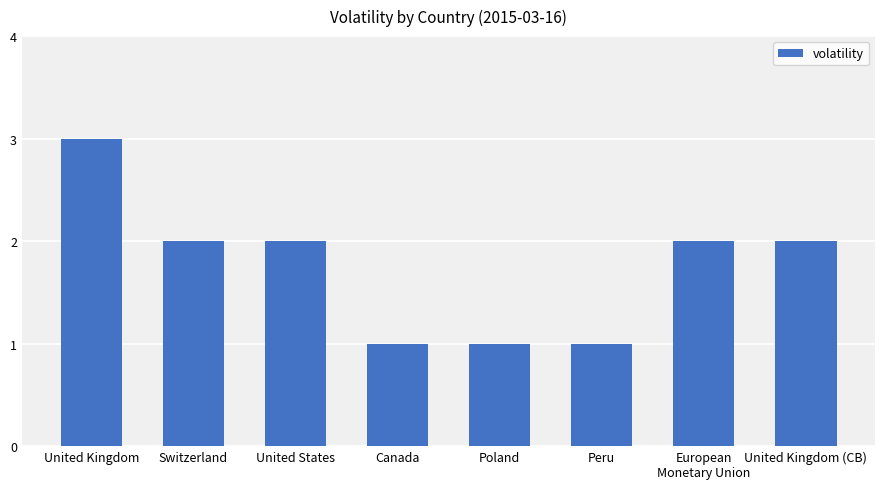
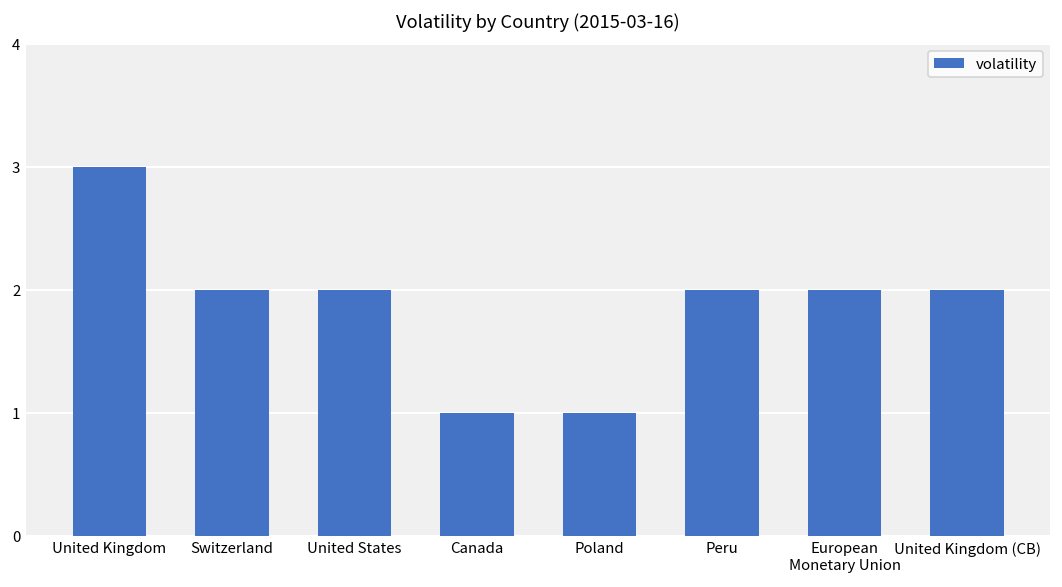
  {
    "United Kingdom": 3,
    "Switzerland": 2,
    "United States": 2,
    "Canada": 1,
    "Poland": 1,
-   "Peru": 1,
+   "Peru": 2,
    "European Monetary Union": 2,
    "United Kingdom (CB)": 2
  }
